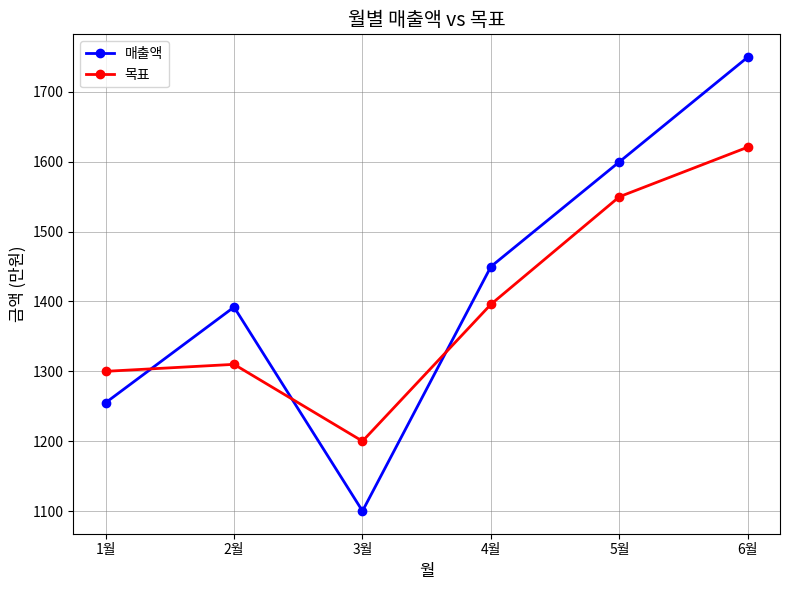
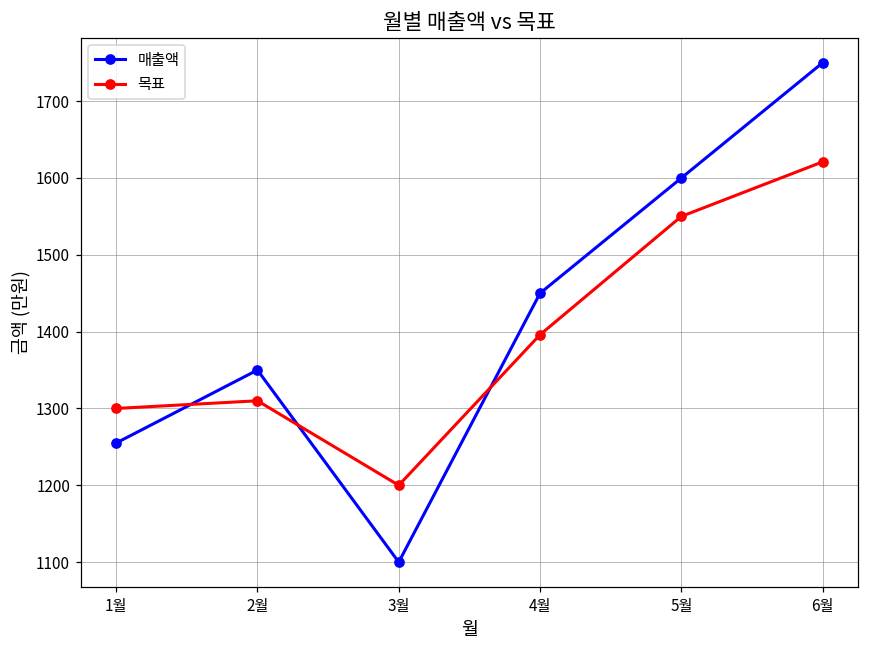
  {
    "매출액": {
      "1월": 1260,
-     "2월": 1390,
+     "2월": 1350,
      "3월": 1100,
      "4월": 1450,
      "5월": 1600,
      "6월": 1750
    },
    "목표": {
      "1월": 1300,
      "2월": 1310,
      "3월": 1200,
      "4월": 1400,
      "5월": 1550,
      "6월": 1620
    }
  }
